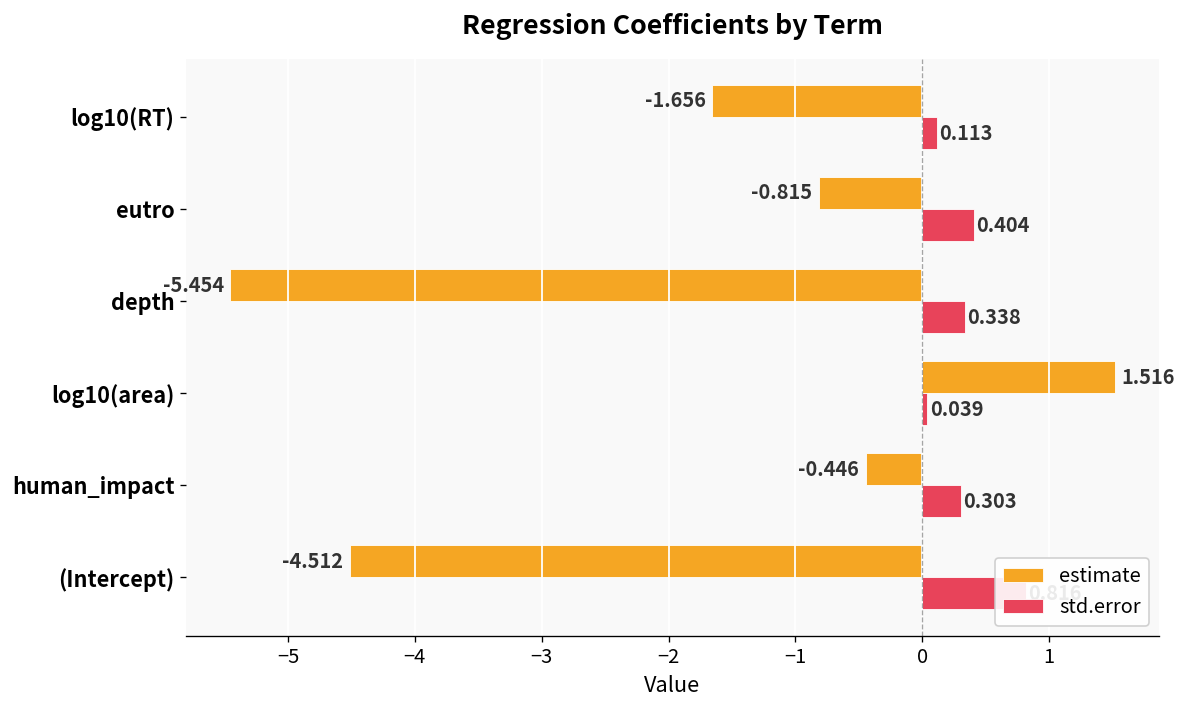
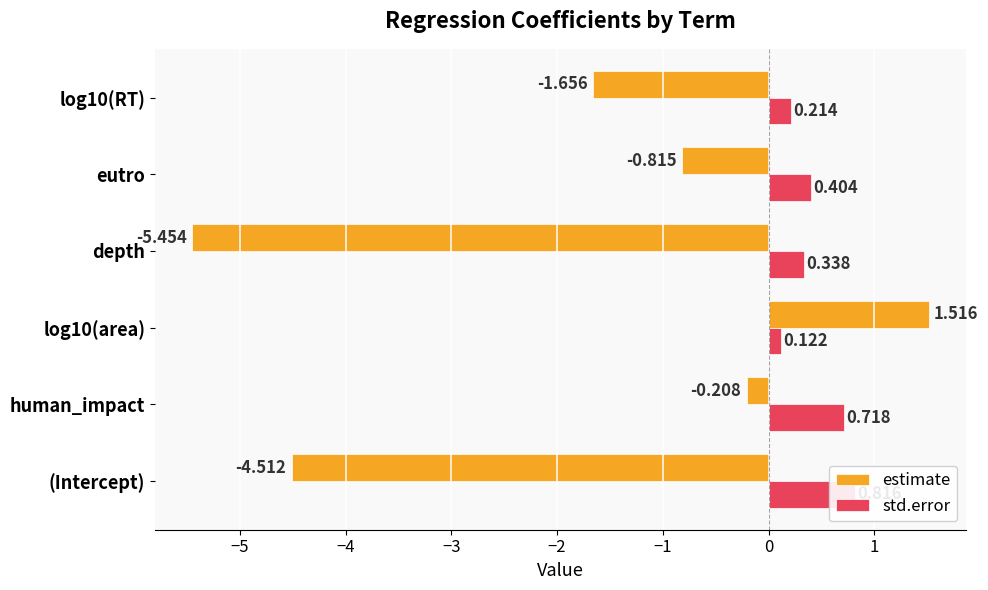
  {
    "estimate": {
      "log10(RT)": -1.656,
      "eutro": -0.815,
      "depth": -5.454,
      "log10(area)": 1.516,
-     "human_impact": -0.446,
+     "human_impact": -0.208,
      "(Intercept)": -4.512
    },
    "std.error": {
-     "log10(RT)": 0.113,
+     "log10(RT)": 0.214,
      "eutro": 0.404,
      "depth": 0.338,
-     "log10(area)": 0.039,
-     "human_impact": 0.303
+     "log10(area)": 0.122,
+     "human_impact": 0.718
    }
  }
